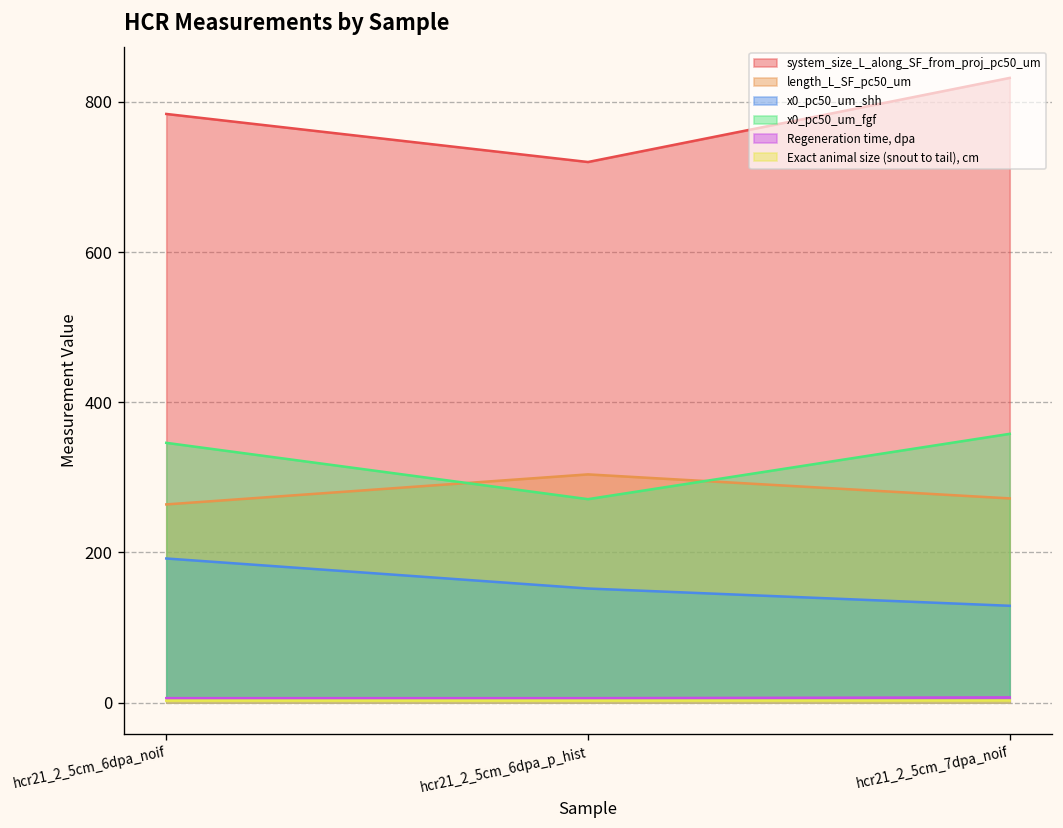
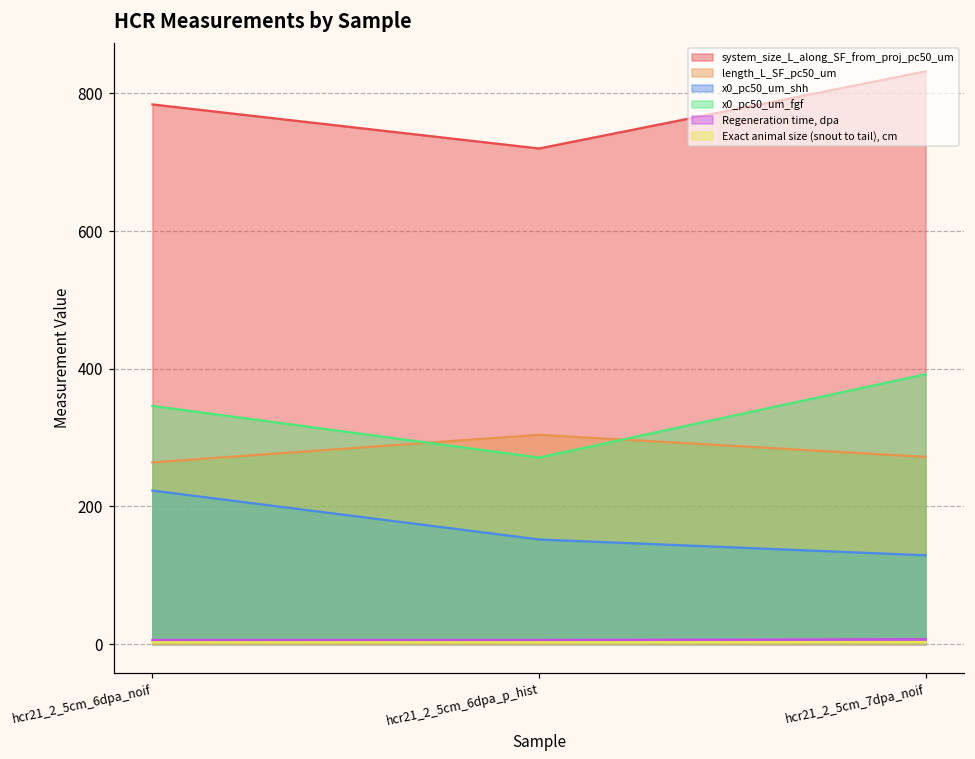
  {
    "x0_pc50_um_shh": {
-     "hcr21_2_5cm_6dpa_noif": 190,
+     "hcr21_2_5cm_6dpa_noif": 220,
      "hcr21_2_5cm_6dpa_p_hist": 150,
      "hcr21_2_5cm_7dpa_noif": 130
    },
    "x0_pc50_um_fgf": {
      "hcr21_2_5cm_6dpa_noif": 350,
      "hcr21_2_5cm_6dpa_p_hist": 270,
-     "hcr21_2_5cm_7dpa_noif": 360
+     "hcr21_2_5cm_7dpa_noif": 390
    }
  }
